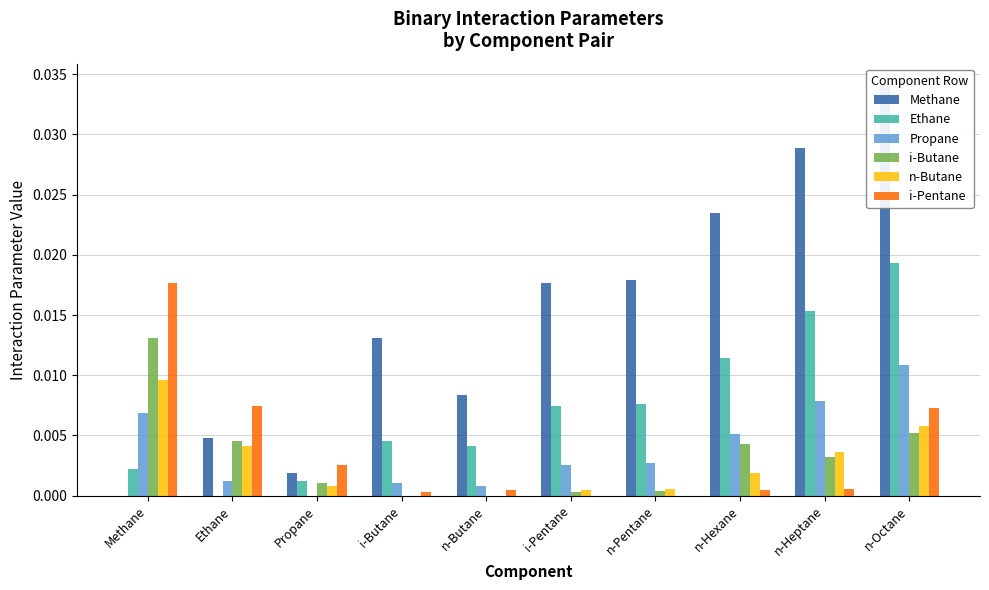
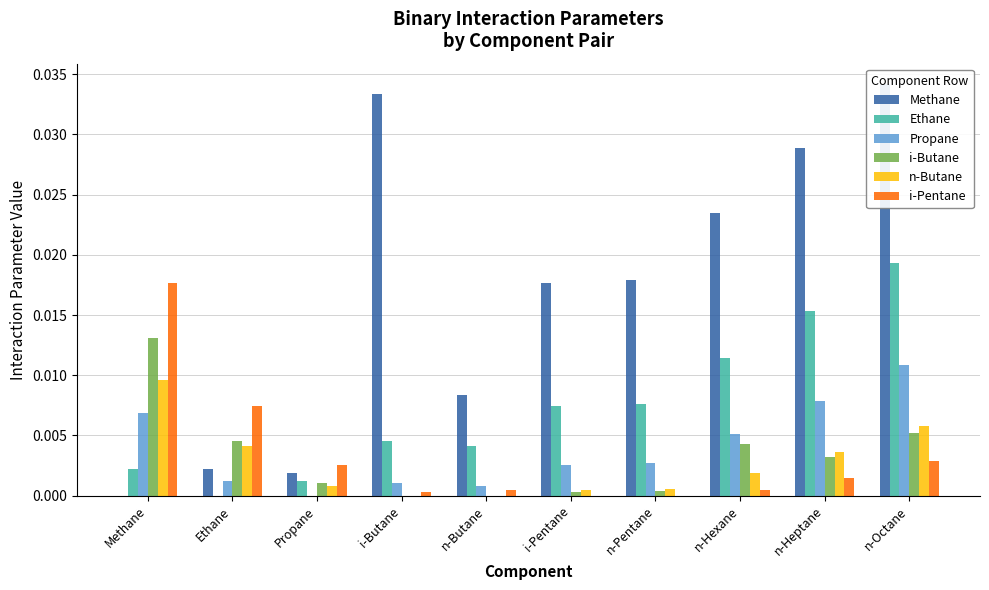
  {
    "Methane": {
      "Methane": 0.0000,
-     "Ethane": 0.0048,
+     "Ethane": 0.0022,
      "Propane": 0.0018,
-     "i-Butane": 0.0131,
+     "i-Butane": 0.0333,
      "n-Butane": 0.0083,
      "i-Pentane": 0.0176,
      "n-Pentane": 0.0179,
      "n-Hexane": 0.0235,
      "n-Heptane": 0.0289
    },
    "Ethane": {
      "Methane": 0.0022,
      "Ethane": 0.0000,
      "Propane": 0.0013,
      "i-Butane": 0.0046,
      "n-Butane": 0.0041,
      "i-Pentane": 0.0074,
      "n-Pentane": 0.0076,
      "n-Hexane": 0.0114,
      "n-Heptane": 0.0153,
      "n-Octane": 0.0193
    },
    "Propane": {
      "Methane": 0.0068,
      "Ethane": 0.0013,
      "Propane": 0.0000,
      "i-Butane": 0.0010,
      "n-Butane": 0.0008,
      "i-Pentane": 0.0026,
      "n-Pentane": 0.0027,
      "n-Hexane": 0.0051,
      "n-Heptane": 0.0079,
      "n-Octane": 0.0109
    },
    "i-Butane": {
      "Methane": 0.0131,
      "Ethane": 0.0046,
      "Propane": 0.0010,
      "i-Butane": 0.0000,
      "i-Pentane": 0.0003,
      "n-Pentane": 0.0004,
      "n-Hexane": 0.0043,
      "n-Heptane": 0.0032,
      "n-Octane": 0.0052
    },
    "n-Butane": {
      "Methane": 0.0096,
      "Ethane": 0.0041,
      "Propane": 0.0008,
      "n-Butane": 0.0000,
      "i-Pentane": 0.0005,
      "n-Pentane": 0.0005,
      "n-Hexane": 0.0019,
      "n-Heptane": 0.0036,
      "n-Octane": 0.0058
    },
    "i-Pentane": {
      "Methane": 0.0176,
      "Ethane": 0.0074,
      "Propane": 0.0026,
      "i-Butane": 0.0003,
      "n-Butane": 0.0005,
      "i-Pentane": 0.0000,
      "n-Hexane": 0.0004,
-     "n-Heptane": 0.0005,
-     "n-Octane": 0.0073
+     "n-Heptane": 0.0015,
+     "n-Octane": 0.0029
    }
  }
